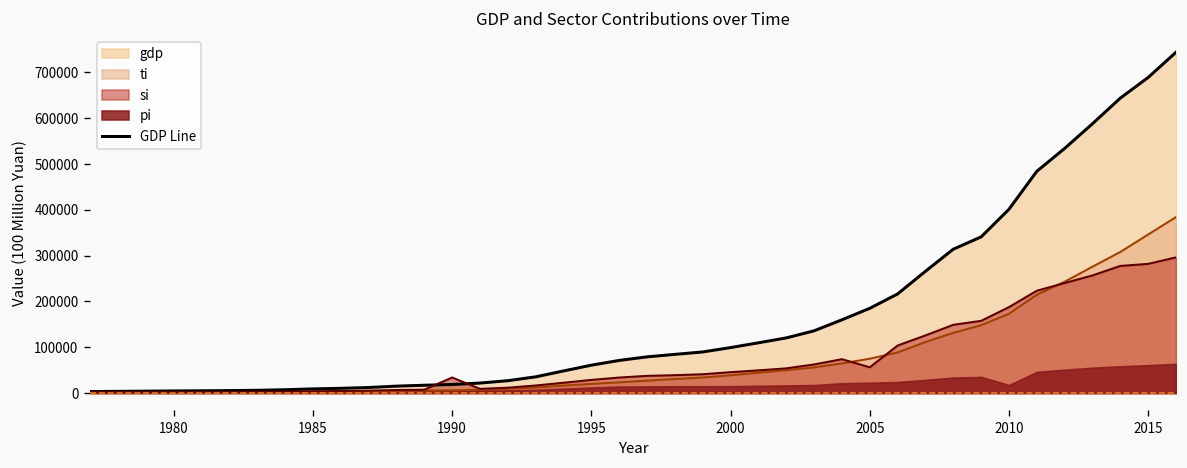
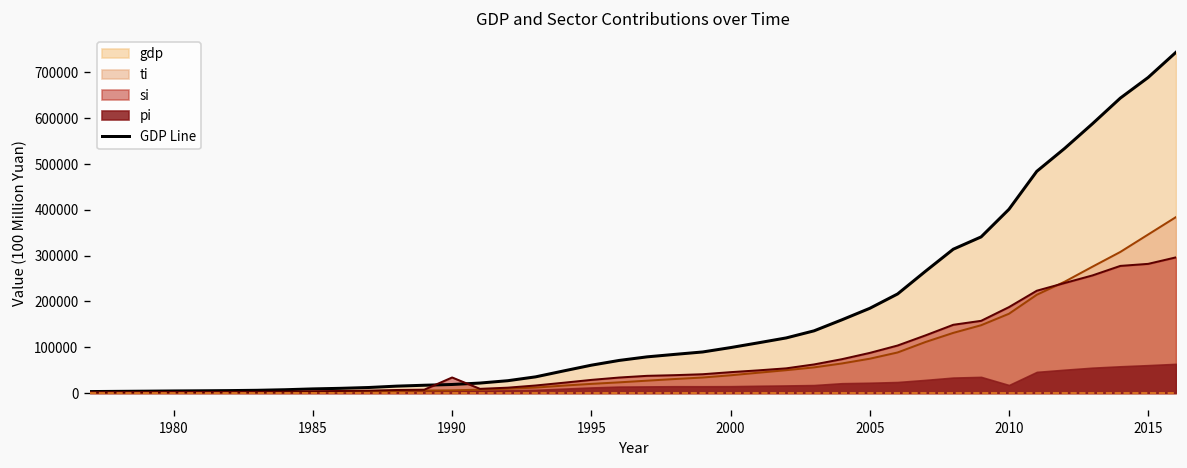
  {
    "si": {
      "1990": 30000,
      "1995": 30000,
      "2000": 50000,
-     "2005": 60000,
+     "2005": 90000,
      "2010": 190000,
      "2015": 280000
    },
    "pi": {
      "1995": 10000,
      "2000": 10000,
      "2005": 20000,
      "2010": 20000,
      "2015": 60000
    }
  }
